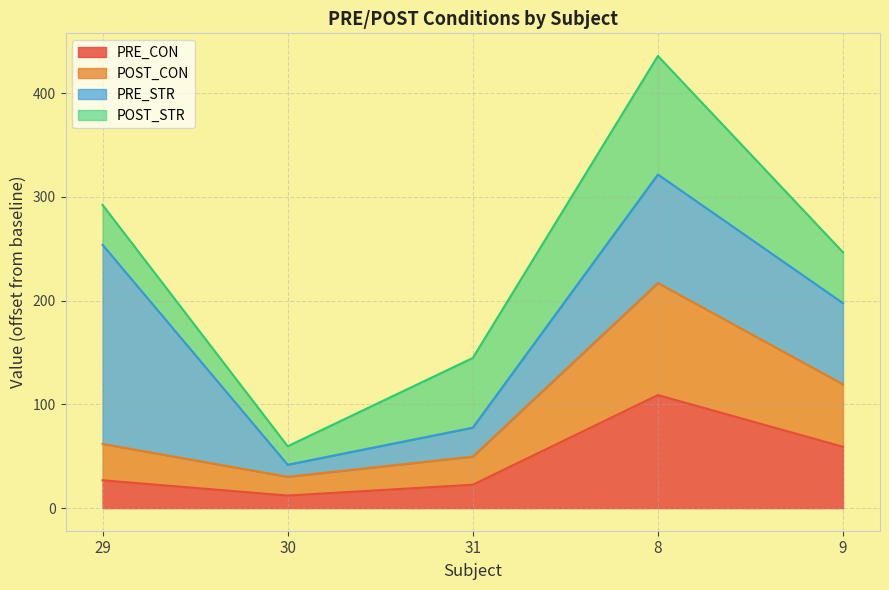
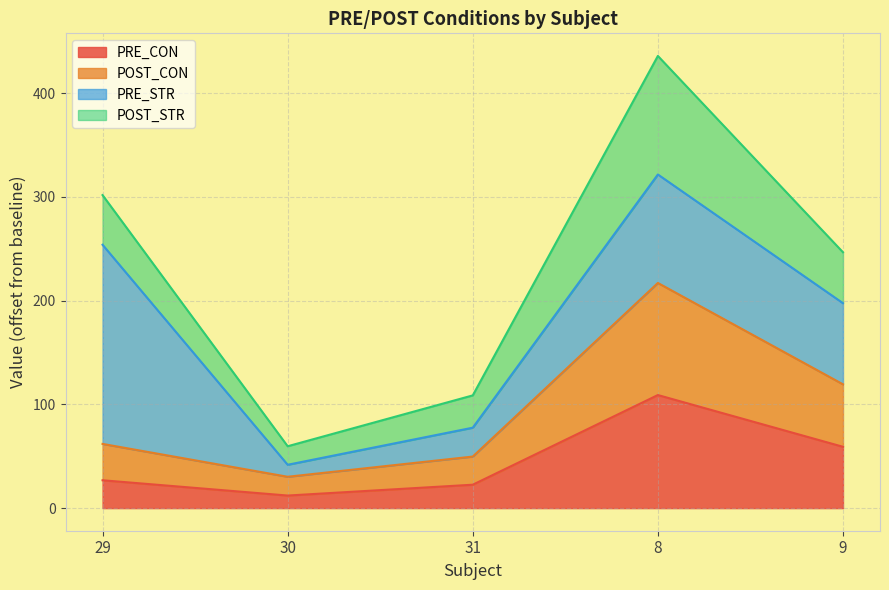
  {
    "PRE_STR": {
      "29": 192,
      "30": 12,
      "31": 28,
      "8": 105,
      "9": 78
    },
    "POST_STR": {
-     "29": 38,
+     "29": 48,
      "30": 18,
-     "31": 67,
+     "31": 31,
      "8": 114,
      "9": 49
    }
  }
